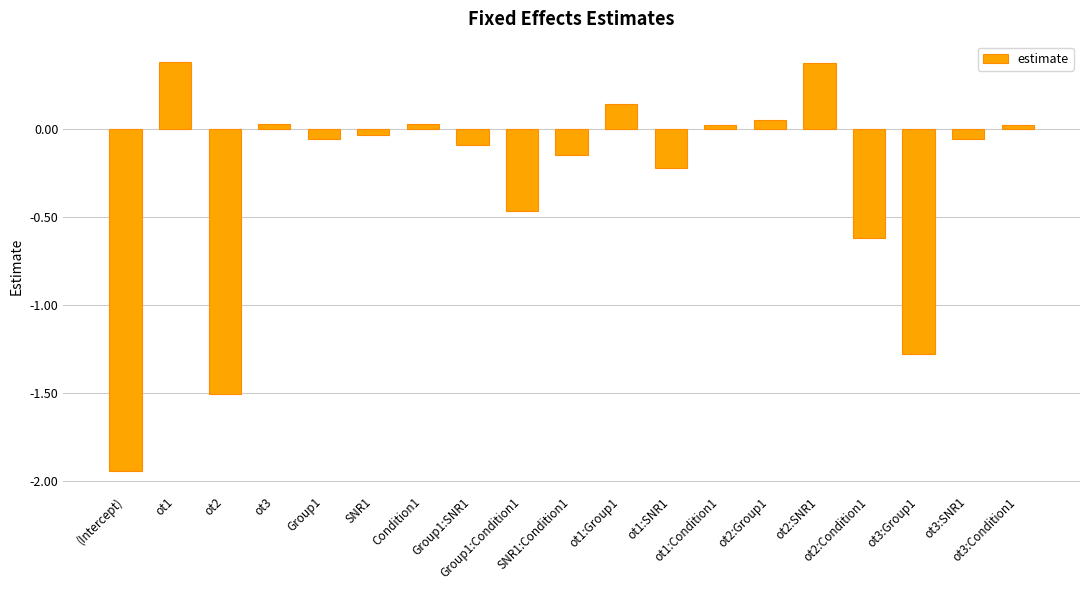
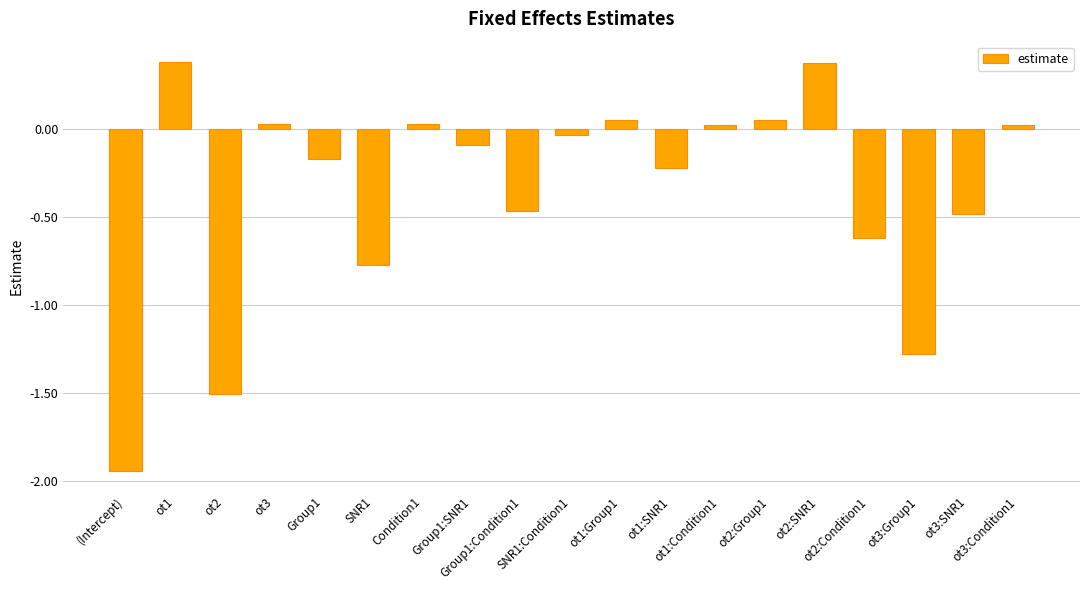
  {
    "(Intercept)": -1.94,
    "ot1": 0.38,
    "ot2": -1.50,
    "ot3": 0.03,
-   "Group1": -0.06,
-   "SNR1": -0.04,
+   "Group1": -0.17,
+   "SNR1": -0.77,
    "Condition1": 0.03,
    "Group1:SNR1": -0.09,
    "Group1:Condition1": -0.46,
-   "SNR1:Condition1": -0.15,
-   "ot1:Group1": 0.14,
+   "SNR1:Condition1": -0.04,
+   "ot1:Group1": 0.05,
    "ot1:SNR1": -0.22,
    "ot1:Condition1": 0.02,
    "ot2:Group1": 0.05,
    "ot2:SNR1": 0.37,
    "ot2:Condition1": -0.62,
    "ot3:Group1": -1.28,
-   "ot3:SNR1": -0.06,
+   "ot3:SNR1": -0.48,
    "ot3:Condition1": 0.02
  }
